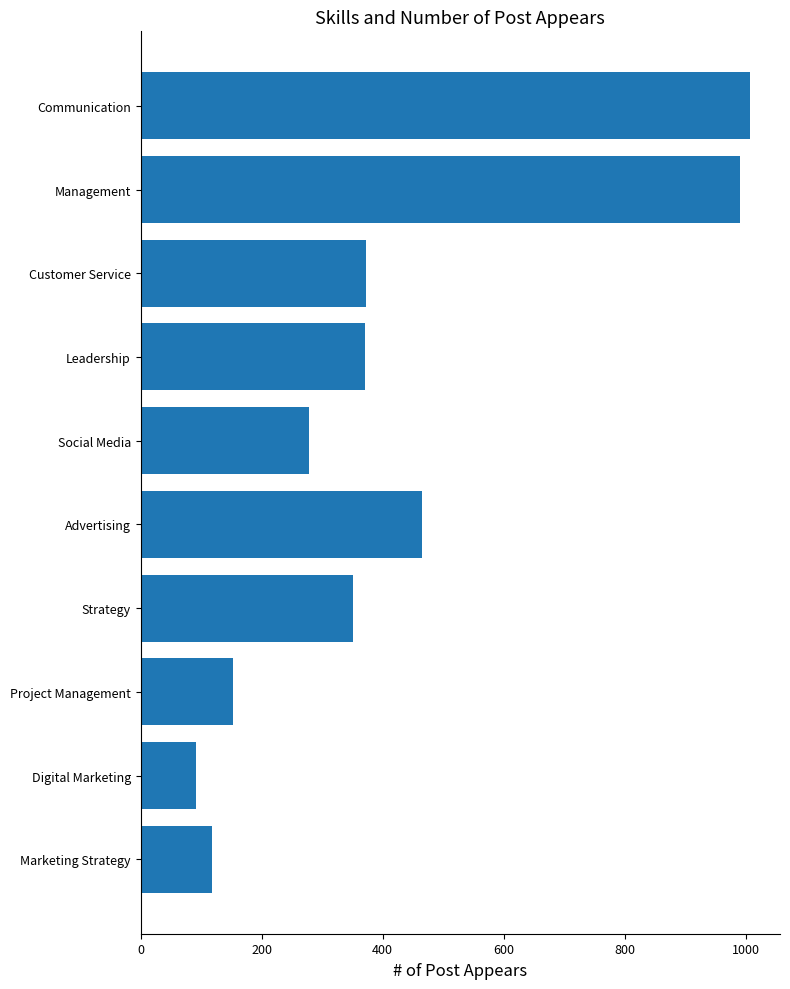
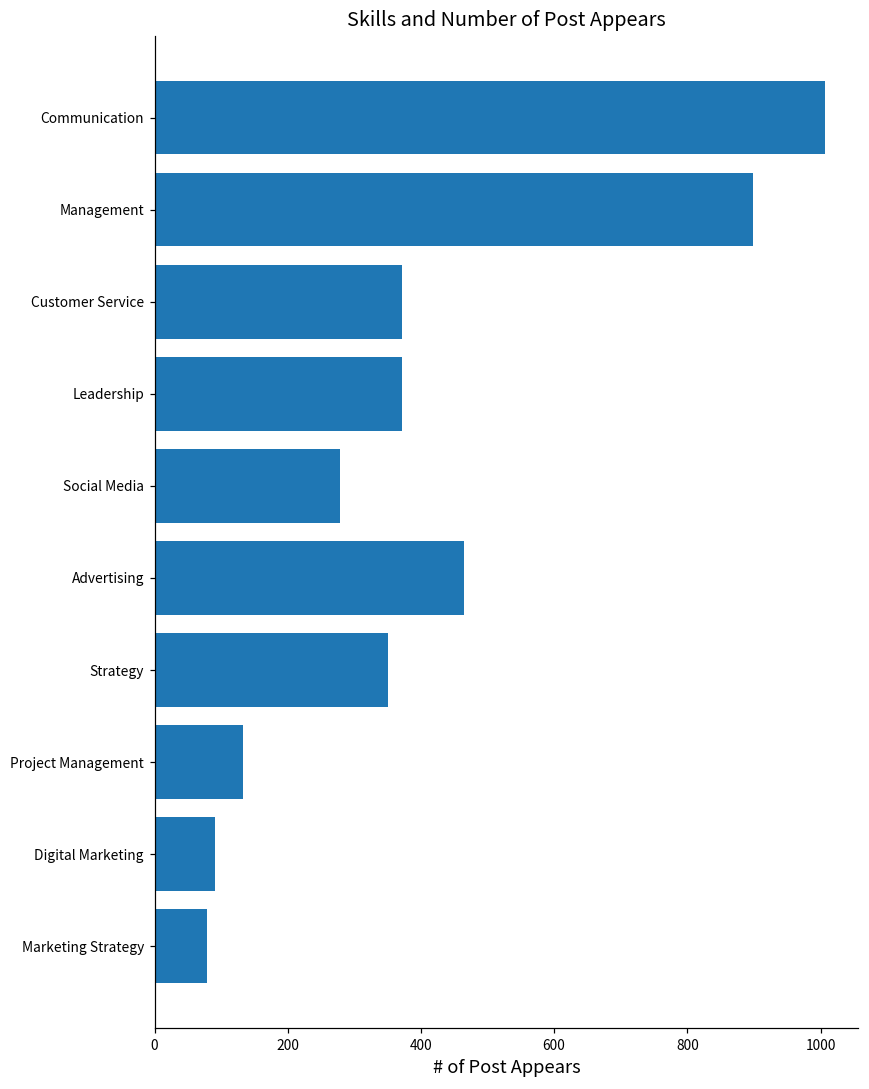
  {
    "Communication": 1010,
-   "Management": 990,
+   "Management": 900,
    "Customer Service": 370,
    "Leadership": 370,
    "Social Media": 280,
    "Advertising": 470,
    "Strategy": 350,
-   "Project Management": 150,
+   "Project Management": 130,
    "Digital Marketing": 90,
-   "Marketing Strategy": 120
+   "Marketing Strategy": 80
  }
